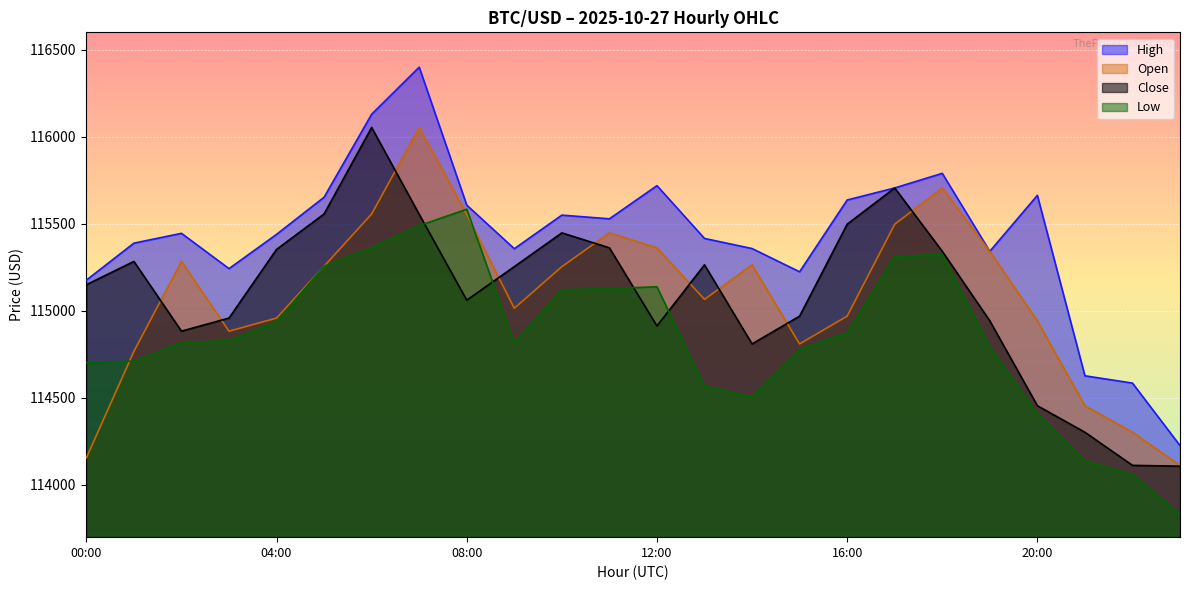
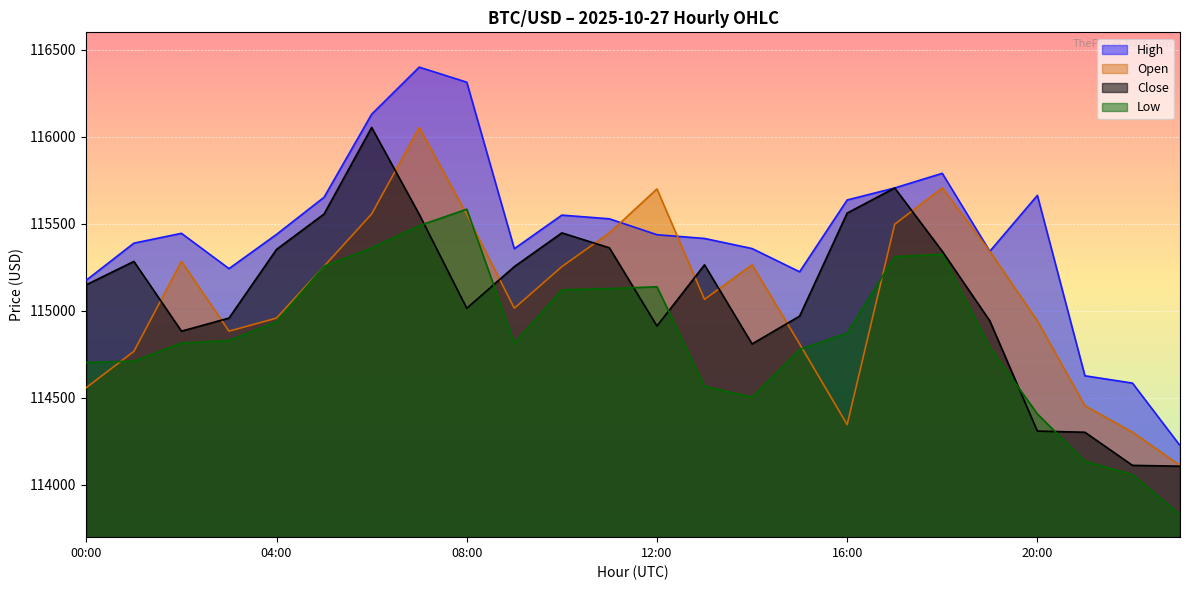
  {
    "High": {
      "00:00": 115180,
      "04:00": 115440,
-     "08:00": 115610,
-     "12:00": 115720,
+     "08:00": 116310,
+     "12:00": 115440,
      "16:00": 115640,
      "20:00": 115660
    },
    "Open": {
-     "00:00": 114160,
+     "00:00": 114560,
      "04:00": 114960,
      "08:00": 115550,
-     "12:00": 115360,
-     "16:00": 114970,
+     "12:00": 115700,
+     "16:00": 114350,
      "20:00": 114940
    },
    "Close": {
      "00:00": 115150,
      "04:00": 115350,
-     "08:00": 115060,
+     "08:00": 115010,
      "12:00": 114910,
-     "16:00": 115500,
-     "20:00": 114460
+     "16:00": 115560,
+     "20:00": 114310
    },
    "Low": {
      "00:00": 114700,
      "04:00": 114940,
      "08:00": 115580,
      "12:00": 115140,
      "16:00": 114870,
      "20:00": 114410
    }
  }
